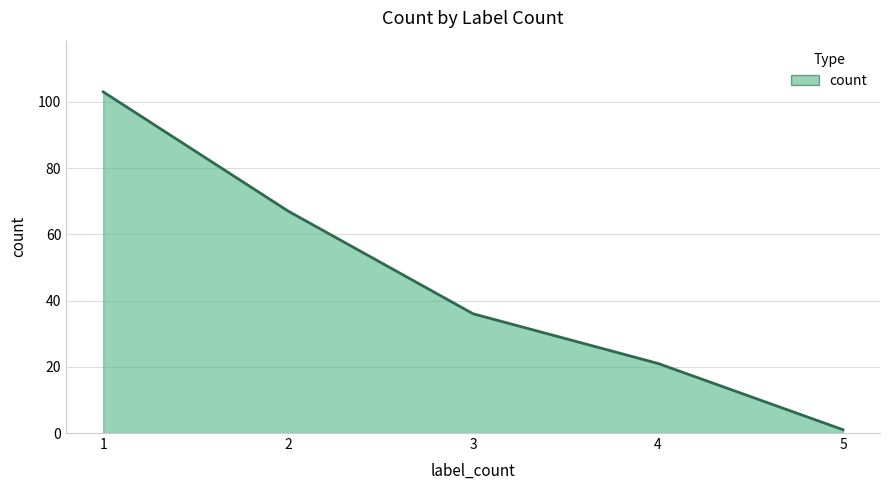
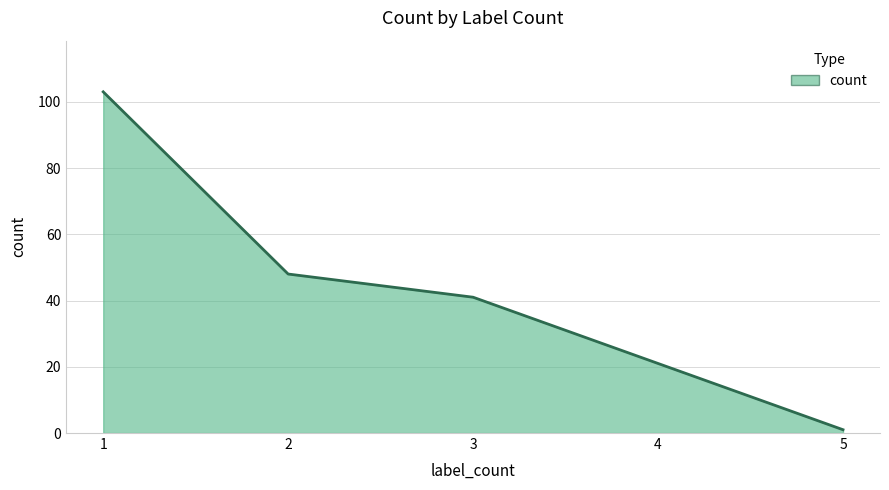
  {
    "1": 103,
-   "2": 67,
-   "3": 36,
+   "2": 48,
+   "3": 41,
    "4": 21,
    "5": 1
  }
